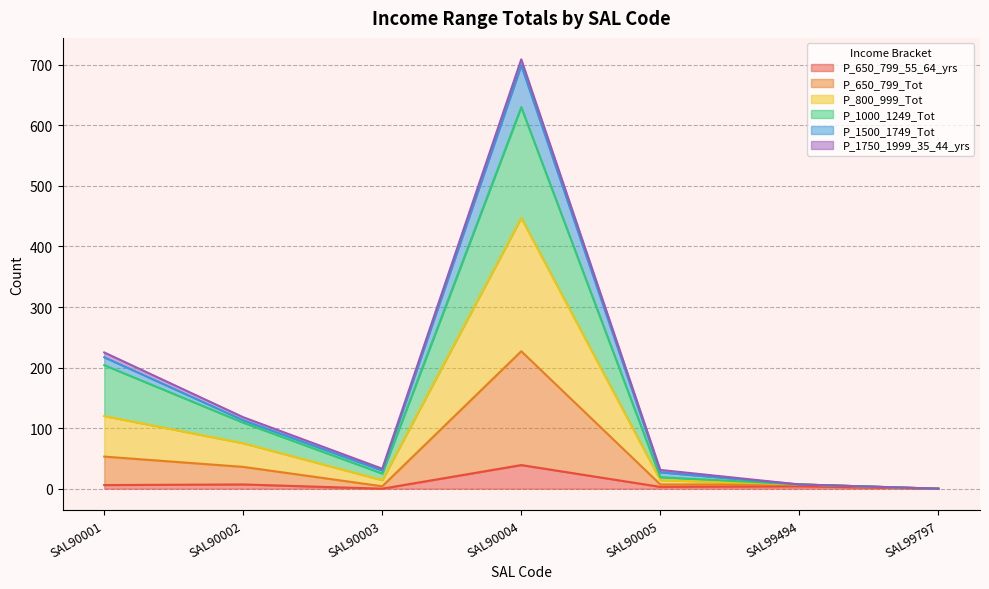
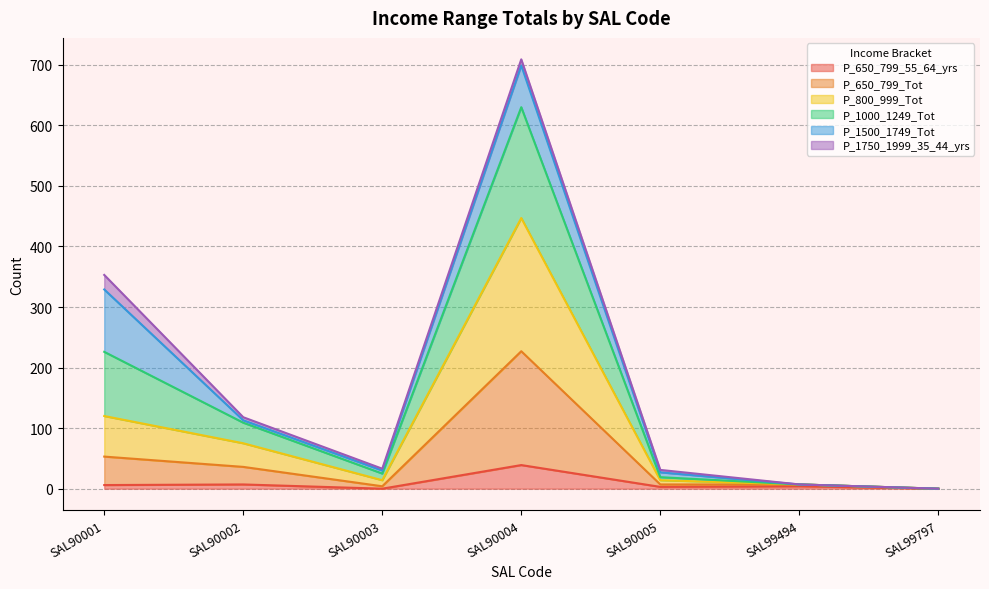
  {
    "P_1000_1249_Tot": {
-     "SAL90001": 80,
+     "SAL90001": 110,
      "SAL90003": 10,
      "SAL90004": 180,
      "SAL90005": 10
    },
    "P_1500_1749_Tot": {
-     "SAL90001": 10,
+     "SAL90001": 100,
      "SAL90004": 70
    },
    "P_1750_1999_35_44_yrs": {
-     "SAL90001": 10,
+     "SAL90001": 20,
      "SAL90002": 10,
      "SAL90004": 10
    }
  }
